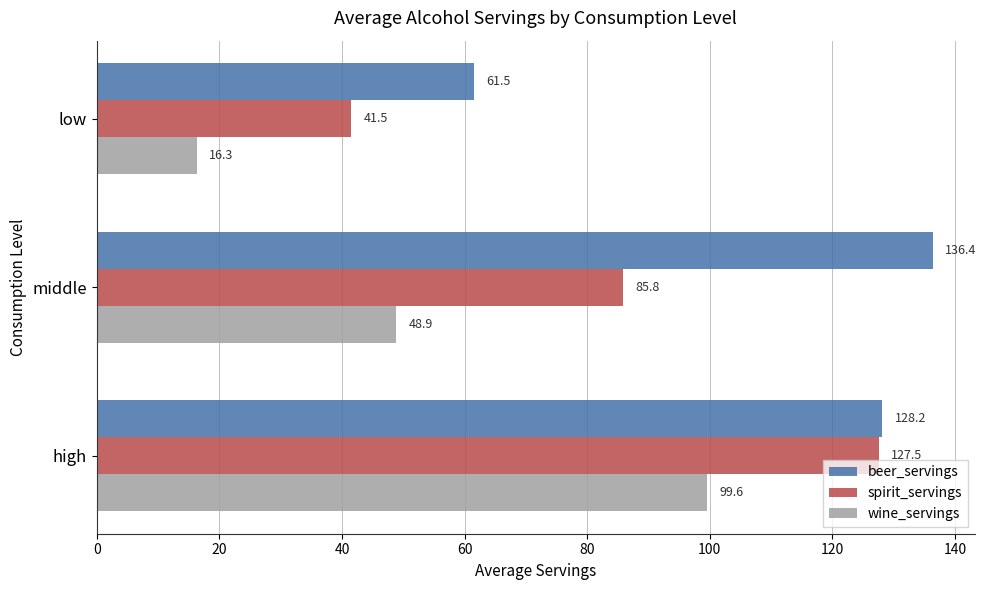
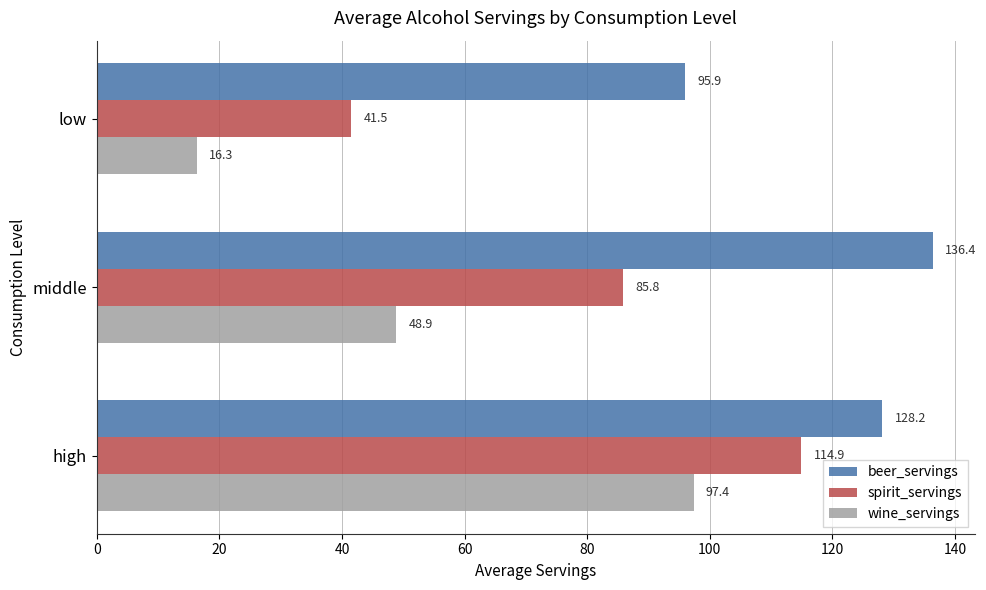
  {
    "beer_servings": {
-     "low": 61.5,
+     "low": 95.9,
      "middle": 136.4,
      "high": 128.2
    },
    "spirit_servings": {
-     "high": 128
+     "high": 115
    },
    "wine_servings": {
      "low": 16.3,
      "middle": 48.9,
-     "high": 99.6
+     "high": 97.4
    }
  }
